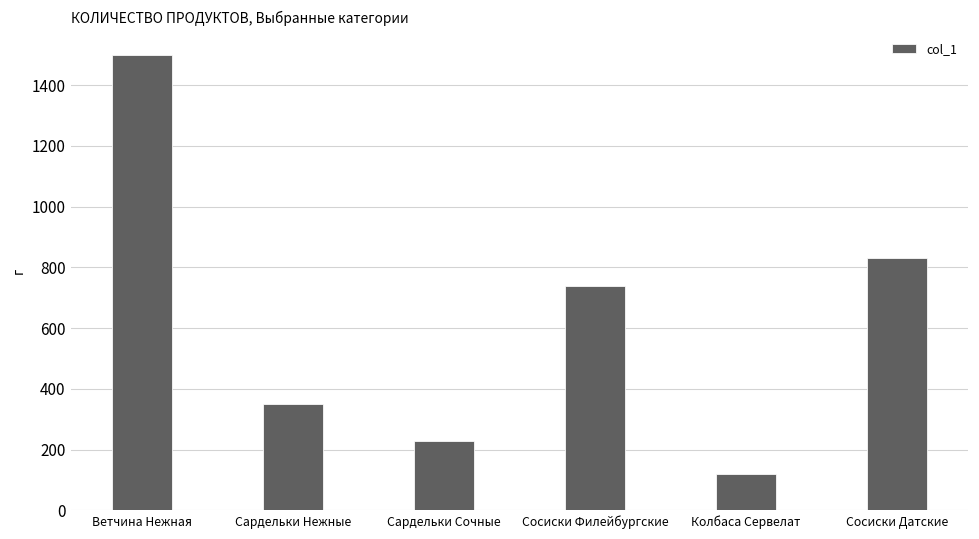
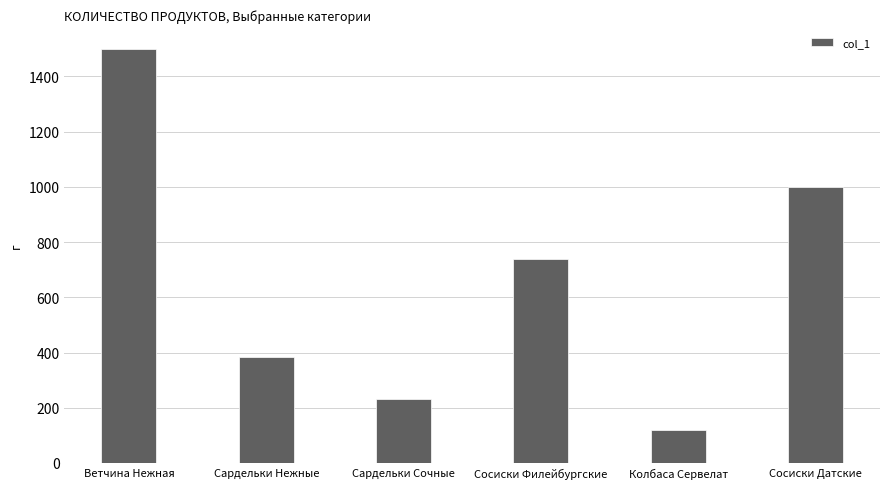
  {
    "Ветчина Нежная": 1500,
-   "Сардельки Нежные": 350,
+   "Сардельки Нежные": 380,
    "Сардельки Сочные": 230,
    "Сосиски Филейбургские": 740,
    "Колбаса Сервелат": 120,
-   "Сосиски Датские": 830
+   "Сосиски Датские": 1000
  }
